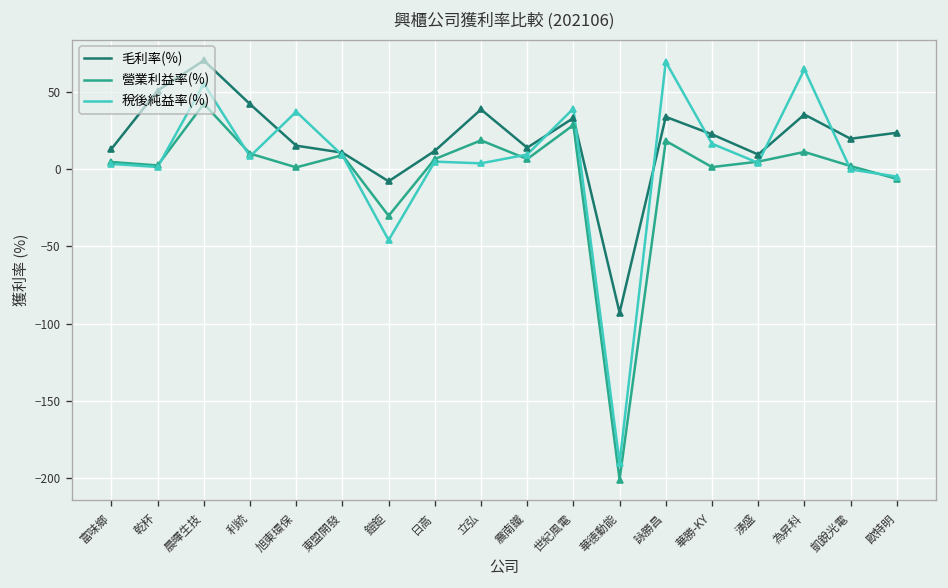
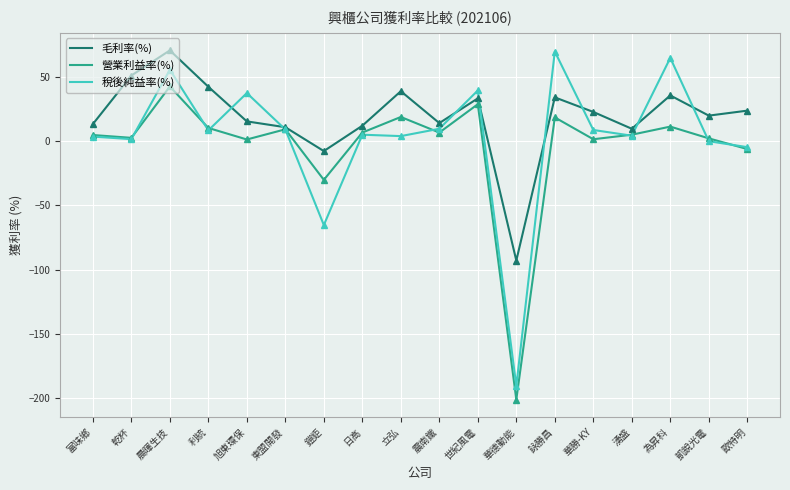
  {
    "稅後純益率(%)": {
      "旭東環保": 37,
-     "鎧鉅": -46,
+     "鎧鉅": -65,
      "立弘": 4,
      "震南鐵": 10,
      "世紀風電": 39,
      "華德動能": -190,
      "詠勝昌": 70,
-     "華勝-KY": 17,
+     "華勝-KY": 9,
      "為昇科": 65,
      "凱銳光電": 0
    }
  }
